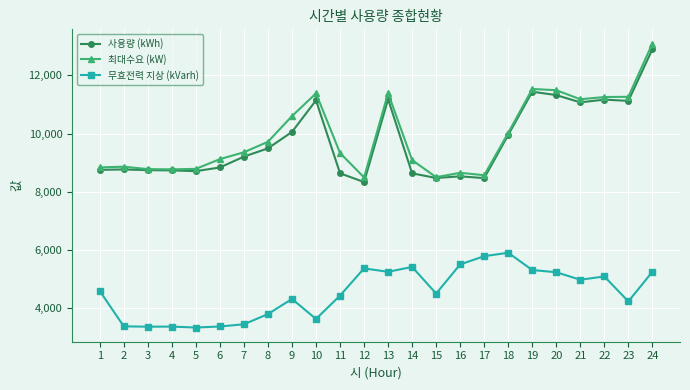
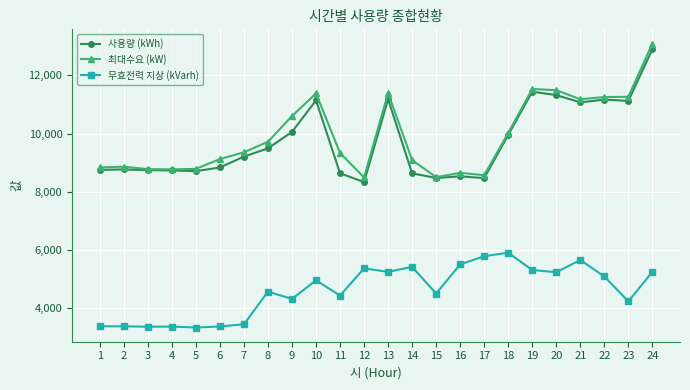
  {
    "무효전력 지상 (kVarh)": {
-     "1": "4,600",
+     "1": "3,400",
      "2": "3,400",
      "3": "3,400",
      "4": "3,400",
      "5": "3,300",
      "6": "3,400",
      "7": "3,400",
-     "8": "3,800",
+     "8": "4,600",
      "9": "4,300",
-     "10": "3,600",
+     "10": "5,000",
      "11": "4,400",
      "12": "5,400",
      "13": "5,200",
      "14": "5,400",
      "15": "4,500",
      "16": "5,500",
      "17": "5,800",
      "18": "5,900",
      "19": "5,300",
      "20": "5,200",
-     "21": "5,000",
+     "21": "5,700",
      "22": "5,100",
      "23": "4,200",
      "24": "5,200"
    }
  }
